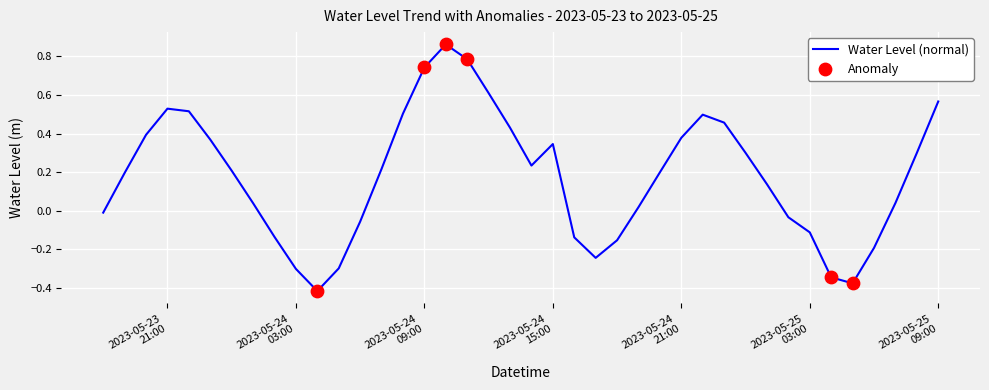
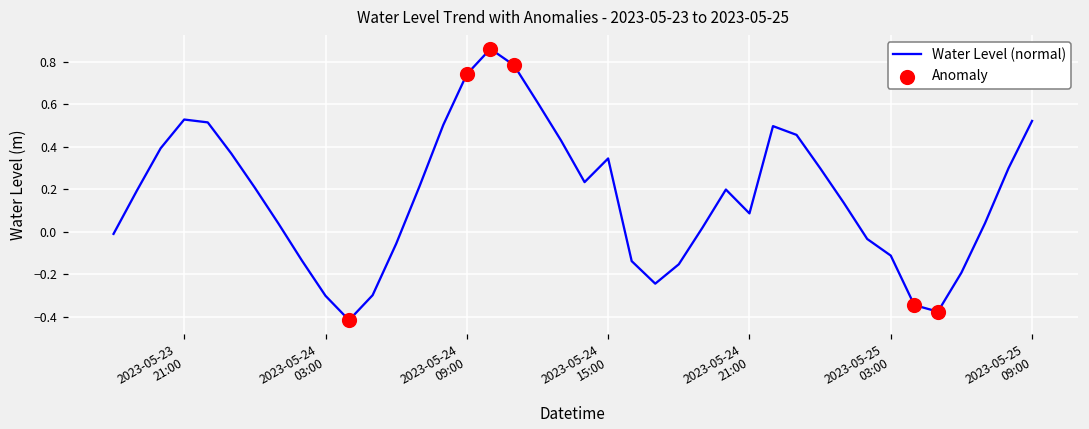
  {
    "Water Level (normal)": {
      "2023-05-23 21:00": 0.53,
      "2023-05-24 03:00": -0.30,
      "2023-05-24 15:00": 0.35,
-     "2023-05-24 21:00": 0.38,
+     "2023-05-24 21:00": 0.09,
      "2023-05-25 03:00": -0.11,
-     "2023-05-25 09:00": 0.57
+     "2023-05-25 09:00": 0.52
    }
  }
